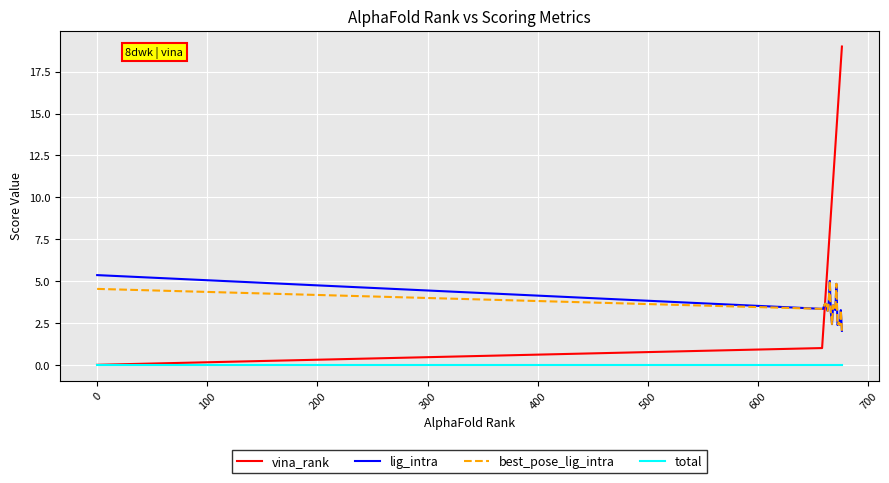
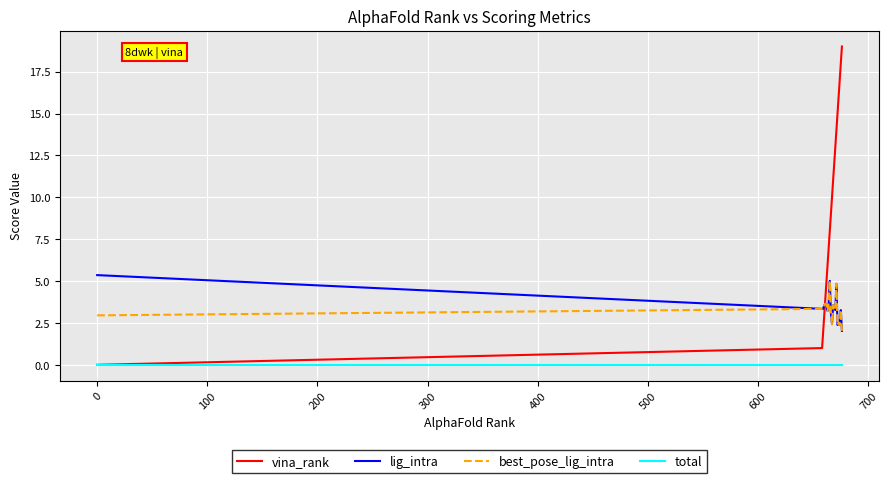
  {
    "lig_intra": {
      "0": 5.4
    },
    "best_pose_lig_intra": {
-     "0": 4.5
+     "0": 3.0
    }
  }
